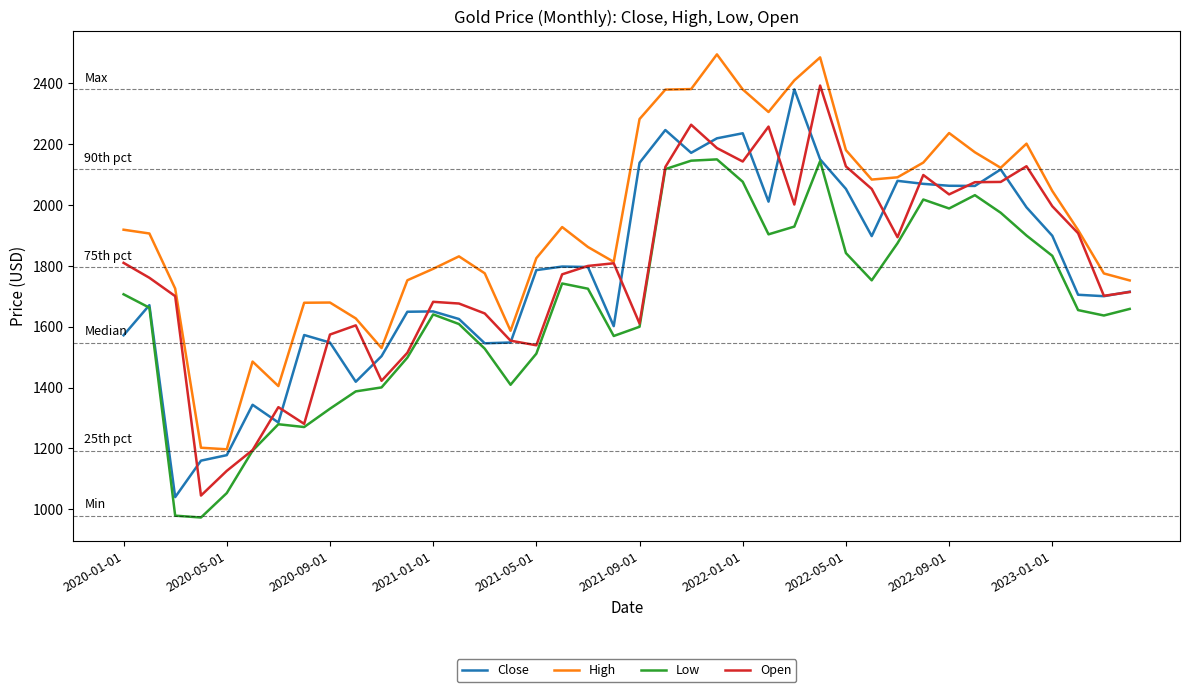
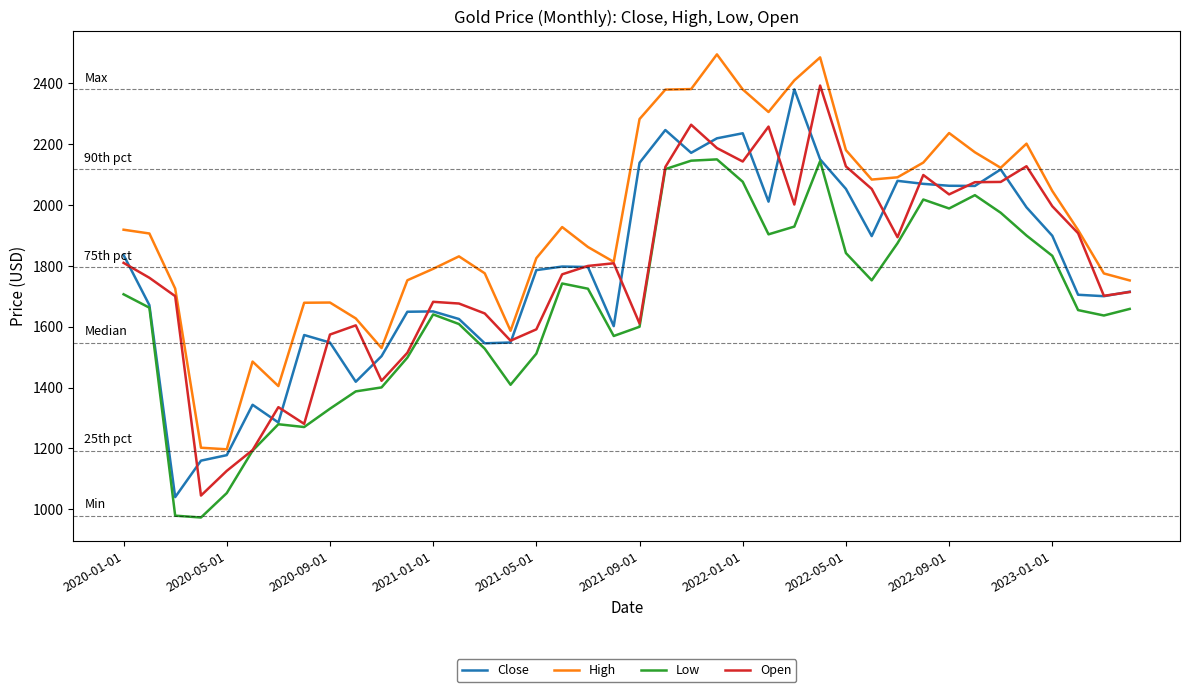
  {
    "Close": {
-     "2020-01-01": 1570,
+     "2020-01-01": 1840,
      "2020-05-01": 1180,
      "2020-09-01": 1550,
      "2021-01-01": 1650,
      "2021-05-01": 1790,
      "2021-09-01": 2140,
      "2022-01-01": 2240,
      "2022-05-01": 2050,
      "2022-09-01": 2060,
      "2023-01-01": 1900
    },
    "High": {
      "2020-01-01": 1920,
      "2020-05-01": 1200,
      "2020-09-01": 1680,
      "2021-01-01": 1790,
      "2021-05-01": 1830,
      "2021-09-01": 2280,
      "2022-01-01": 2380,
      "2022-05-01": 2180,
      "2022-09-01": 2240,
      "2023-01-01": 2050
    },
    "Low": {
      "2020-01-01": 1710,
      "2020-05-01": 1050,
      "2020-09-01": 1330,
      "2021-01-01": 1640,
      "2021-05-01": 1510,
      "2021-09-01": 1600,
      "2022-01-01": 2080,
      "2022-05-01": 1840,
      "2022-09-01": 1990,
      "2023-01-01": 1830
    },
    "Open": {
      "2020-05-01": 1130,
      "2020-09-01": 1570,
      "2021-01-01": 1680,
-     "2021-05-01": 1540,
+     "2021-05-01": 1590,
      "2021-09-01": 1610,
      "2022-01-01": 2140,
      "2022-05-01": 2130,
      "2022-09-01": 2030,
      "2023-01-01": 2000
    }
  }
